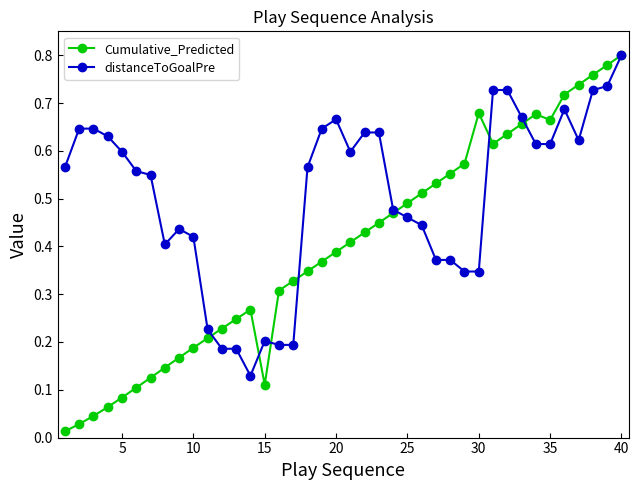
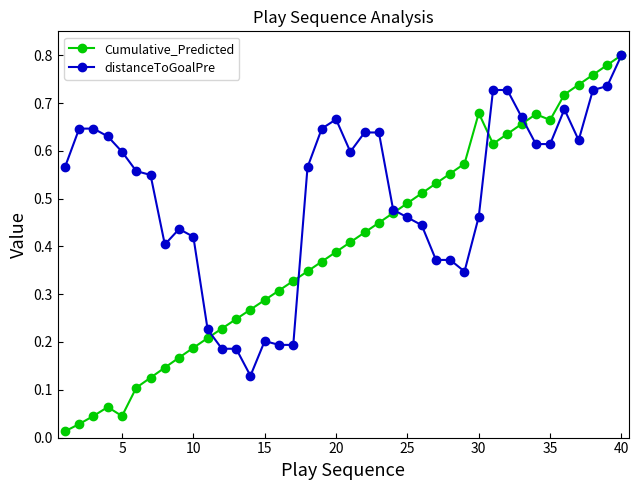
  {
    "Cumulative_Predicted": {
-     "5": 0.08,
+     "5": 0.05,
      "10": 0.19,
-     "15": 0.11,
+     "15": 0.29,
      "20": 0.39,
      "25": 0.49,
      "30": 0.68,
      "35": 0.66
    },
    "distanceToGoalPre": {
      "5": 0.60,
      "10": 0.42,
      "15": 0.20,
      "20": 0.67,
      "25": 0.46,
-     "30": 0.35,
+     "30": 0.46,
      "35": 0.61
    }
  }
